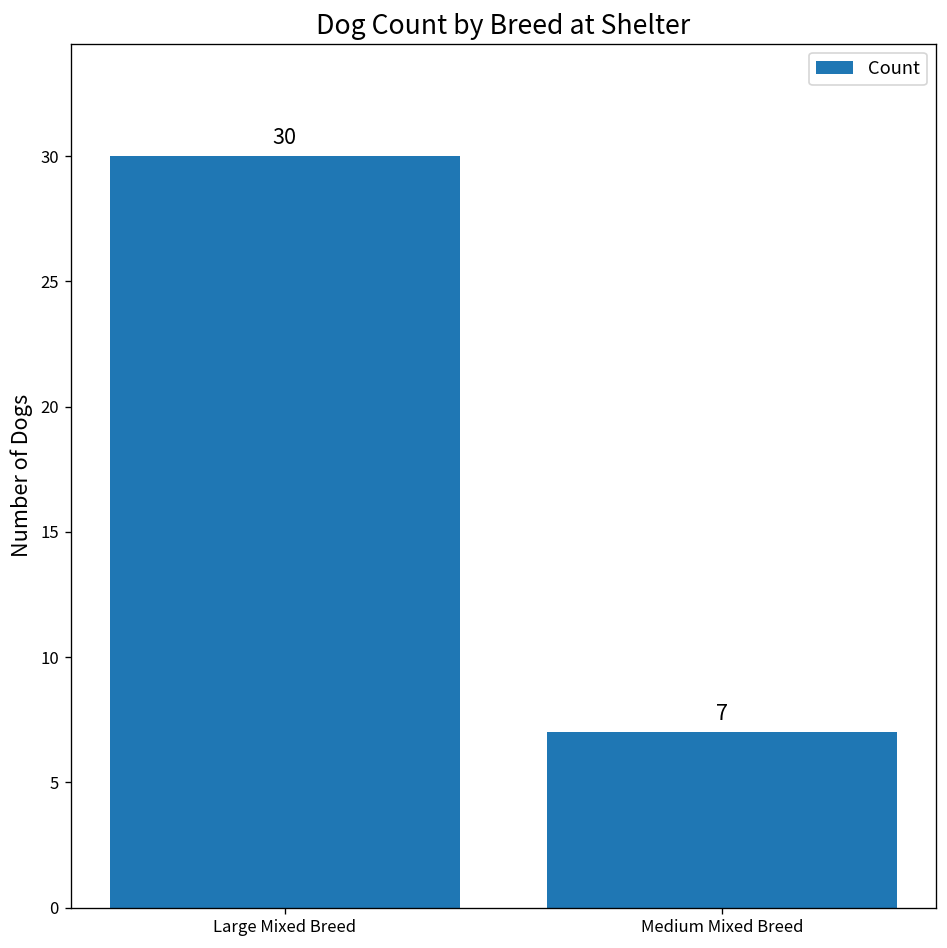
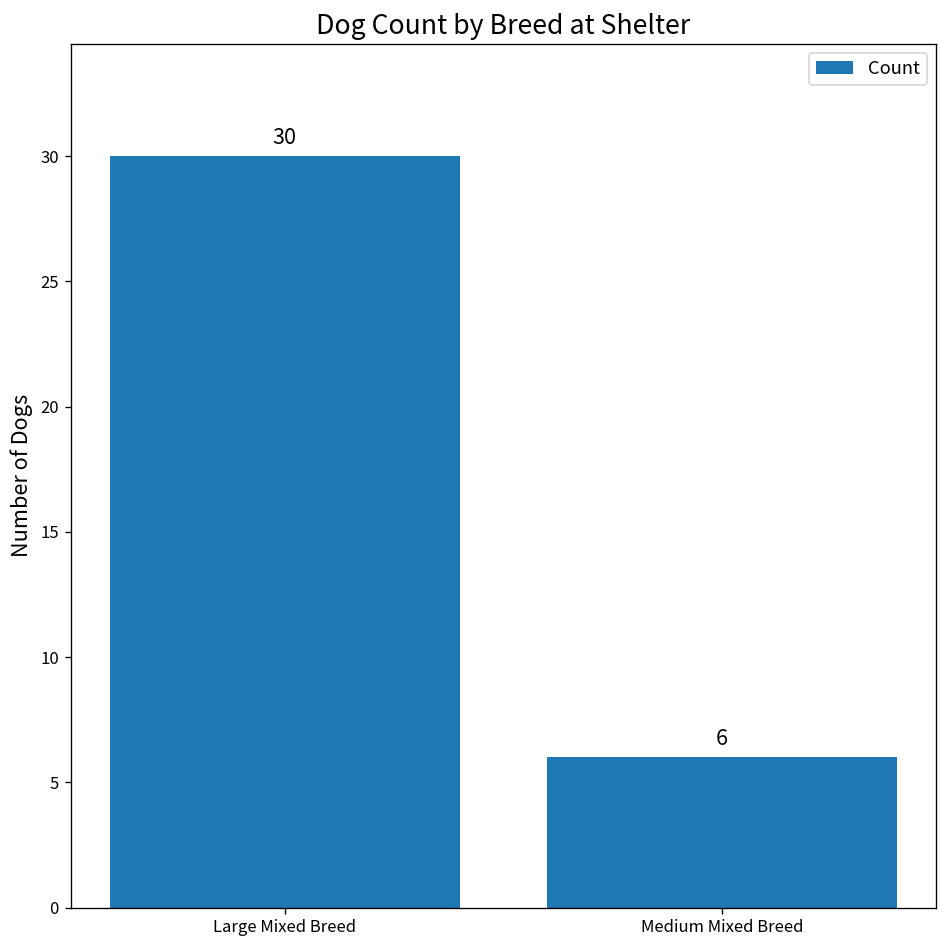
  {
    "Large Mixed Breed": 30,
-   "Medium Mixed Breed": 7
+   "Medium Mixed Breed": 6
  }
